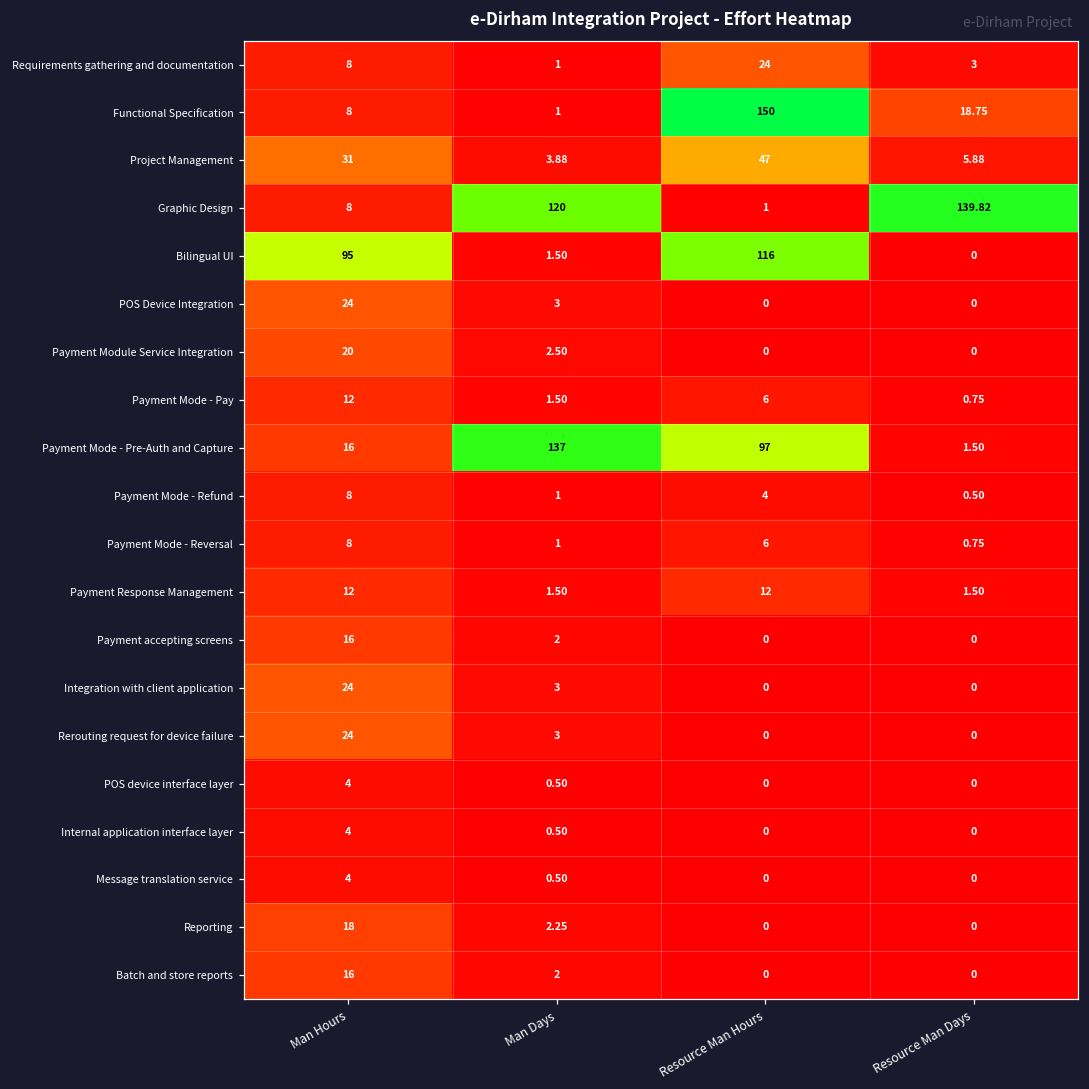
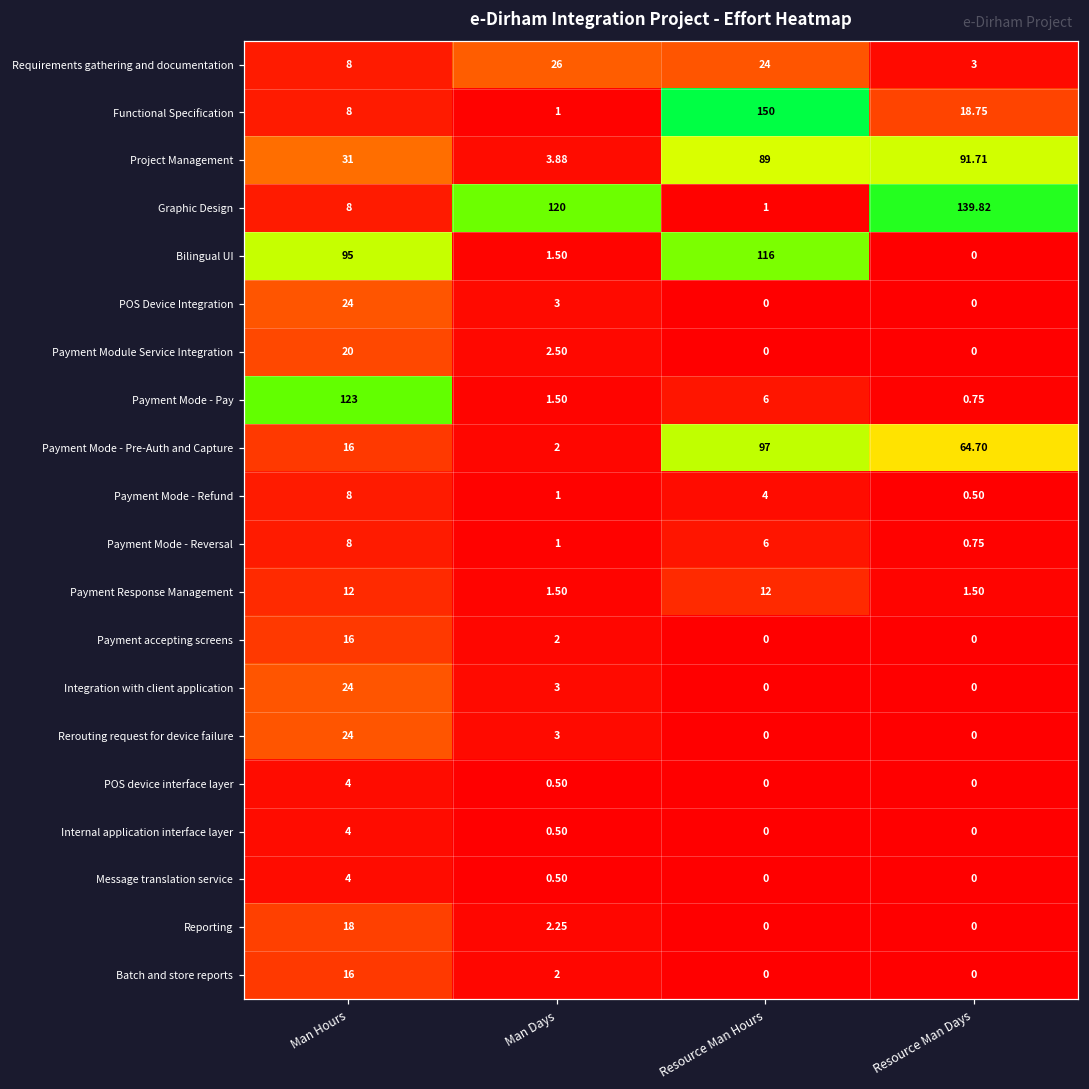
  {
    "Requirements gathering and documentation": {
      "Man Hours": 8,
-     "Man Days": 1,
+     "Man Days": 26,
      "Resource Man Hours": 24,
      "Resource Man Days": 3
    },
    "Functional Specification": {
      "Man Hours": 8,
      "Man Days": 1,
      "Resource Man Hours": 150,
      "Resource Man Days": 18.75
    },
    "Project Management": {
      "Man Hours": 31,
      "Man Days": 3.88,
-     "Resource Man Hours": 47,
-     "Resource Man Days": 5.88
+     "Resource Man Hours": 89,
+     "Resource Man Days": 91.71
    },
    "Graphic Design": {
      "Man Hours": 8,
      "Man Days": 120,
      "Resource Man Hours": 1,
      "Resource Man Days": 139.82
    },
    "Bilingual UI": {
      "Man Hours": 95,
      "Man Days": 1.50,
      "Resource Man Hours": 116,
      "Resource Man Days": 0
    },
    "POS Device Integration": {
      "Man Hours": 24,
      "Man Days": 3,
      "Resource Man Hours": 0,
      "Resource Man Days": 0
    },
    "Payment Module Service Integration": {
      "Man Hours": 20,
      "Man Days": 2.50,
      "Resource Man Hours": 0,
      "Resource Man Days": 0
    },
    "Payment Mode - Pay": {
-     "Man Hours": 12,
+     "Man Hours": 123,
      "Man Days": 1.50,
      "Resource Man Hours": 6,
      "Resource Man Days": 0.75
    },
    "Payment Mode - Pre-Auth and Capture": {
      "Man Hours": 16,
-     "Man Days": 137,
+     "Man Days": 2,
      "Resource Man Hours": 97,
-     "Resource Man Days": 1.50
+     "Resource Man Days": 64.70
    },
    "Payment Mode - Refund": {
      "Man Hours": 8,
      "Man Days": 1,
      "Resource Man Hours": 4,
      "Resource Man Days": 0.50
    },
    "Payment Mode - Reversal": {
      "Man Hours": 8,
      "Man Days": 1,
      "Resource Man Hours": 6,
      "Resource Man Days": 0.75
    },
    "Payment Response Management": {
      "Man Hours": 12,
      "Man Days": 1.50,
      "Resource Man Hours": 12,
      "Resource Man Days": 1.50
    },
    "Payment accepting screens": {
      "Man Hours": 16,
      "Man Days": 2,
      "Resource Man Hours": 0,
      "Resource Man Days": 0
    },
    "Integration with client application": {
      "Man Hours": 24,
      "Man Days": 3,
      "Resource Man Hours": 0,
      "Resource Man Days": 0
    },
    "Rerouting request for device failure": {
      "Man Hours": 24,
      "Man Days": 3,
      "Resource Man Hours": 0,
      "Resource Man Days": 0
    },
    "POS device interface layer": {
      "Man Hours": 4,
      "Man Days": 0.50,
      "Resource Man Hours": 0,
      "Resource Man Days": 0
    },
    "Internal application interface layer": {
      "Man Hours": 4,
      "Man Days": 0.50,
      "Resource Man Hours": 0,
      "Resource Man Days": 0
    },
    "Message translation service": {
      "Man Hours": 4,
      "Man Days": 0.50,
      "Resource Man Hours": 0,
      "Resource Man Days": 0
    },
    "Reporting": {
      "Man Hours": 18,
      "Man Days": 2.25,
      "Resource Man Hours": 0,
      "Resource Man Days": 0
    },
    "Batch and store reports": {
      "Man Hours": 16,
      "Man Days": 2,
      "Resource Man Hours": 0,
      "Resource Man Days": 0
    }
  }
